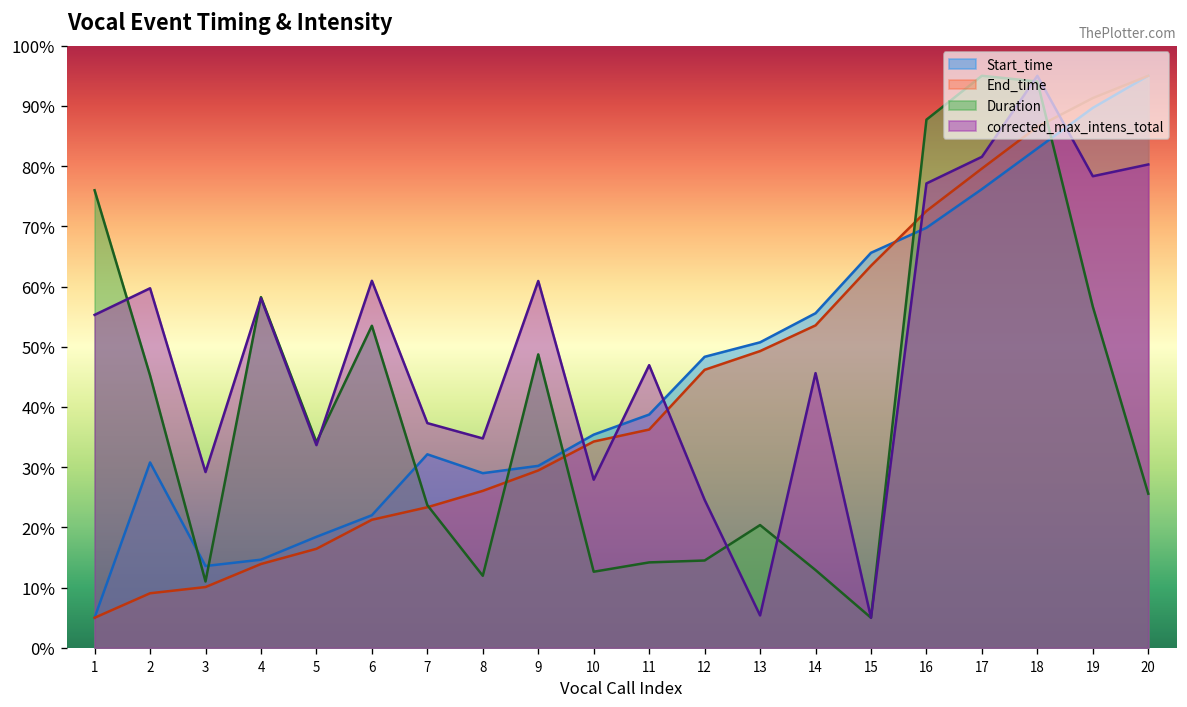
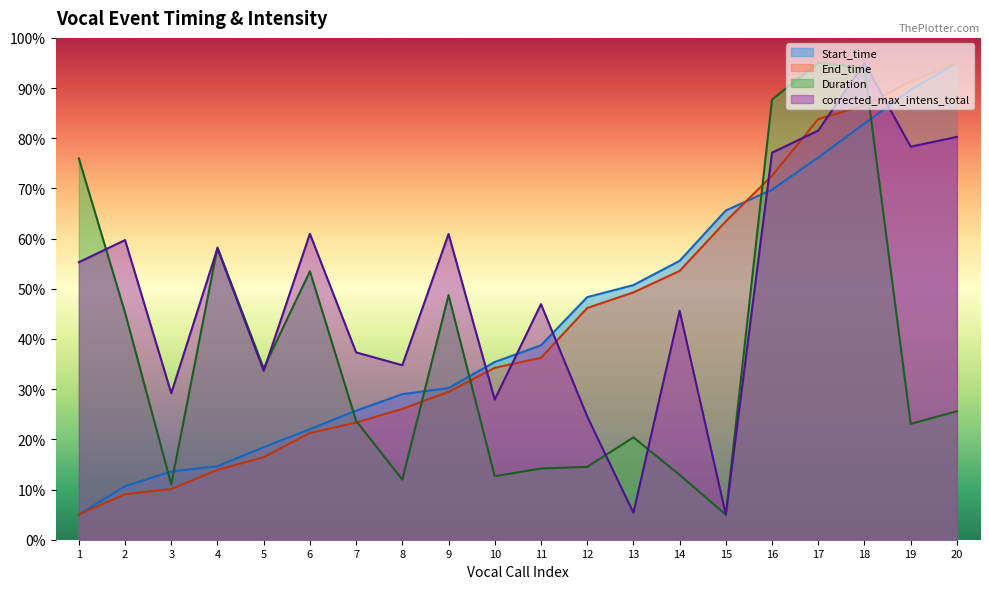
  {
    "Start_time": {
-     "2": "31%",
+     "2": "11%",
      "3": "14%",
      "4": "15%",
      "5": "18%",
      "6": "22%",
-     "7": "32%",
+     "7": "26%",
      "8": "29%",
      "9": "30%",
      "10": "35%",
      "11": "39%",
      "12": "48%",
      "13": "51%",
      "14": "56%",
      "15": "66%",
      "16": "70%",
      "17": "76%",
      "18": "83%"
    },
    "End_time": {
      "2": "9%",
      "3": "10%",
      "4": "14%",
      "5": "16%",
      "6": "21%",
      "8": "26%",
      "9": "29%",
      "10": "34%",
      "11": "36%",
      "12": "46%",
      "13": "49%",
      "14": "54%",
      "15": "63%",
      "16": "73%",
-     "17": "80%"
+     "17": "84%"
    },
    "Duration": {
      "1": "76%",
      "2": "45%",
      "3": "11%",
      "6": "53%",
      "8": "12%",
      "9": "49%",
      "10": "13%",
      "11": "14%",
      "12": "15%",
      "13": "20%",
      "14": "13%",
      "16": "88%",
-     "19": "57%",
+     "19": "23%",
      "20": "26%"
    },
    "corrected_max_intens_total": {
      "1": "55%",
      "2": "60%",
      "3": "29%",
      "6": "61%",
      "7": "37%",
      "8": "35%",
      "9": "61%",
      "10": "28%",
      "11": "47%",
      "12": "25%",
      "13": "5%",
      "14": "46%",
      "16": "77%",
      "17": "82%",
      "19": "78%",
      "20": "80%"
    }
  }
